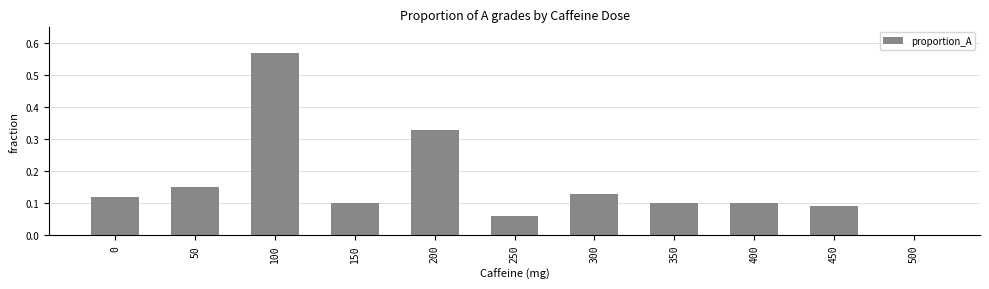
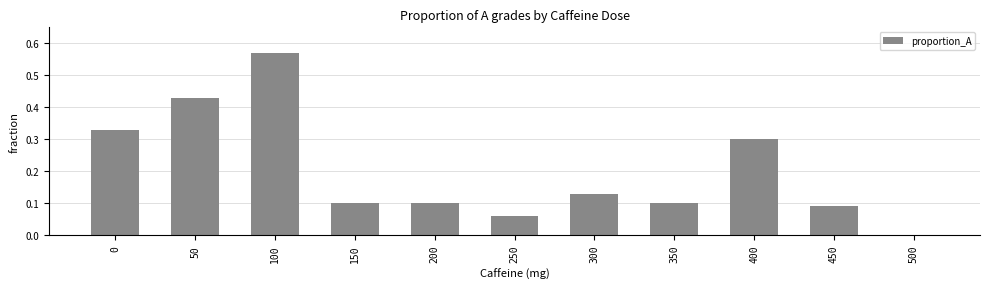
  {
-   "0": 0.12,
-   "50": 0.15,
+   "0": 0.33,
+   "50": 0.43,
    "100": 0.57,
    "150": 0.10,
-   "200": 0.33,
+   "200": 0.10,
    "250": 0.06,
    "300": 0.13,
    "350": 0.10,
-   "400": 0.1,
+   "400": 0.3,
    "450": 0.09,
    "500": 0.00
  }
